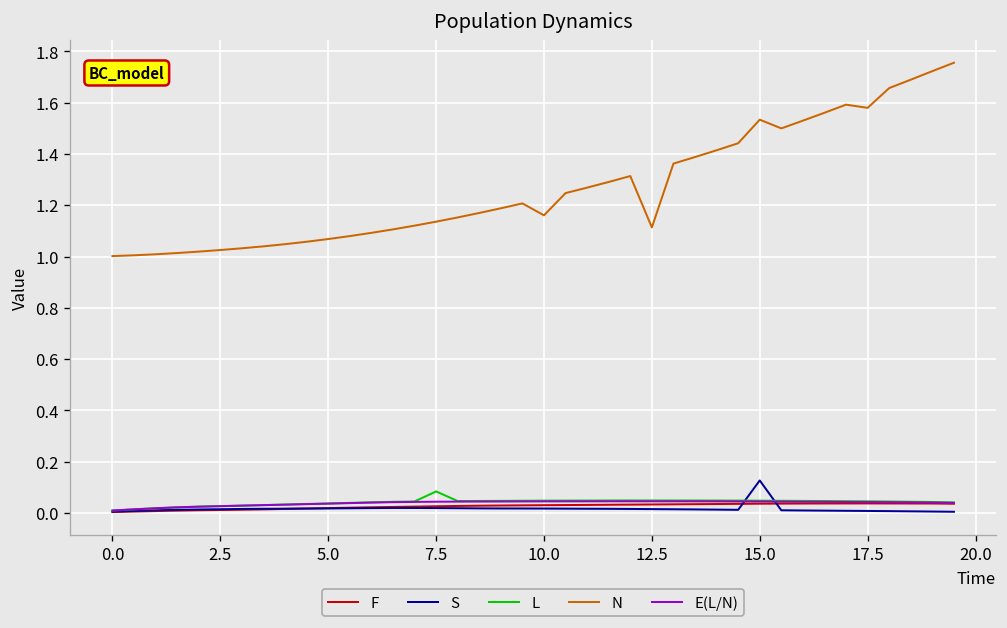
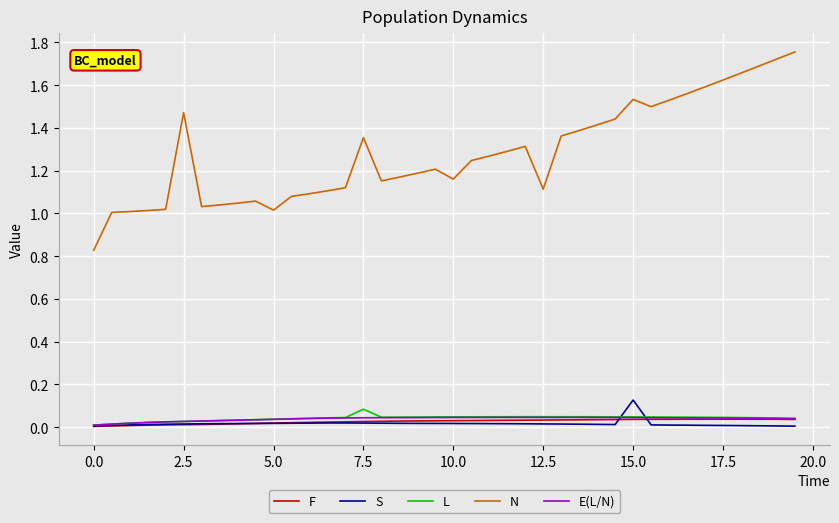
  {
    "F": {
      "10.0": 0.03,
      "12.5": 0.03
    },
    "S": {
      "10.0": 0.02,
      "12.5": 0.02,
      "15.0": 0.13,
      "17.5": 0.01
    },
    "L": {
      "7.5": 0.08
    },
    "N": {
-     "0.0": 1.00,
-     "2.5": 1.03,
-     "5.0": 1.07,
-     "7.5": 1.14,
+     "0.0": 0.83,
+     "2.5": 1.47,
+     "5.0": 1.02,
+     "7.5": 1.35,
      "10.0": 1.16,
      "12.5": 1.11,
      "15.0": 1.53,
-     "17.5": 1.58
+     "17.5": 1.62
    },
    "E(L/N)": {
      "7.5": 0.04
    }
  }
